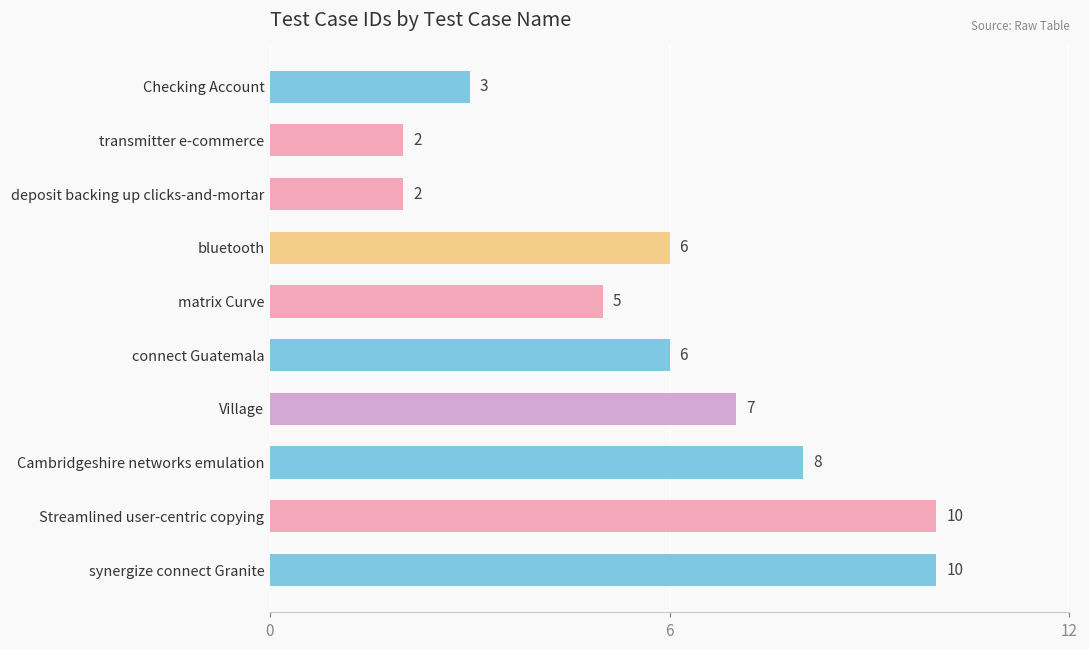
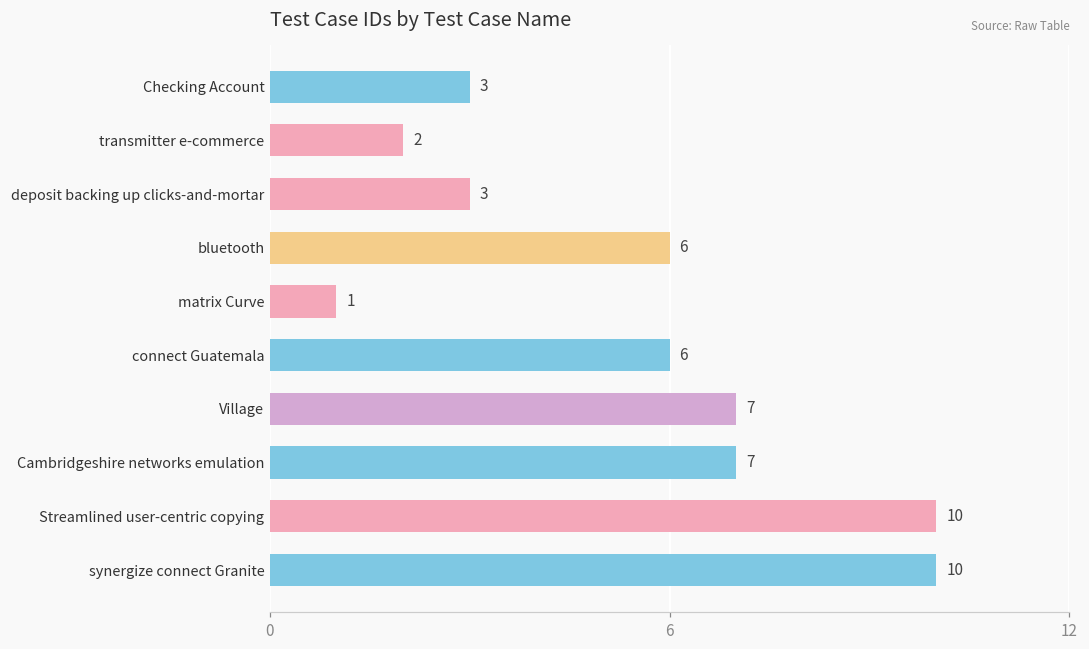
  {
    "Checking Account": 3,
    "transmitter e-commerce": 2,
-   "deposit backing up clicks-and-mortar": 2,
+   "deposit backing up clicks-and-mortar": 3,
    "bluetooth": 6,
-   "matrix Curve": 5,
+   "matrix Curve": 1,
    "connect Guatemala": 6,
    "Village": 7,
-   "Cambridgeshire networks emulation": 8,
+   "Cambridgeshire networks emulation": 7,
    "Streamlined user-centric copying": 10,
    "synergize connect Granite": 10
  }
